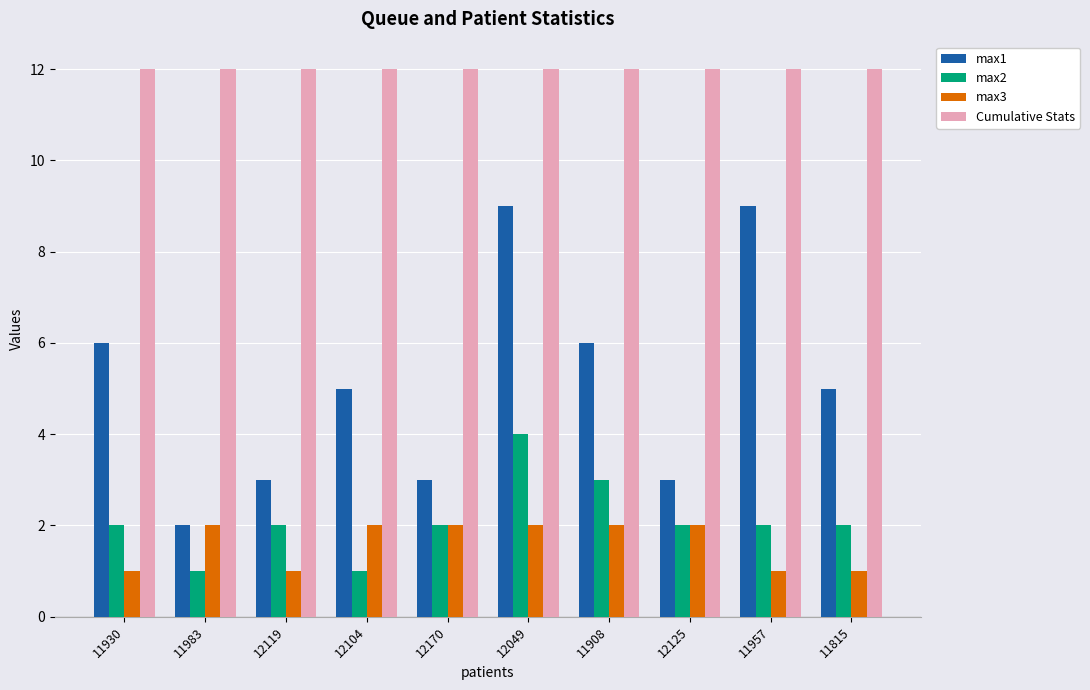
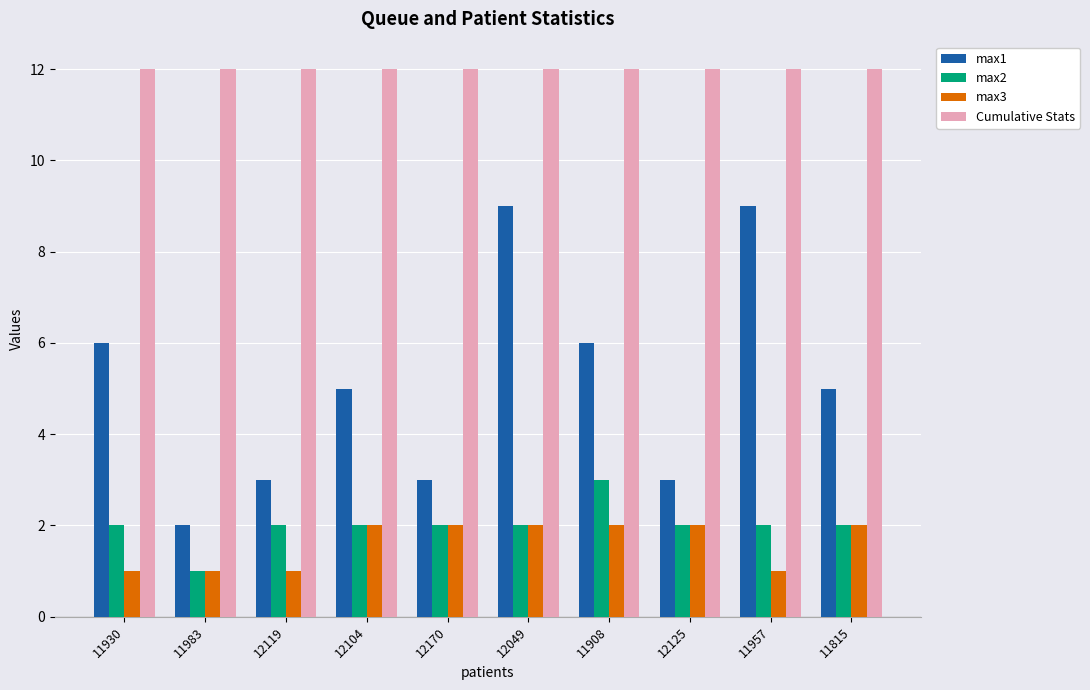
  {
    "max1": {
      "11930": 6,
      "11983": 2,
      "12119": 3,
      "12104": 5,
      "12170": 3,
      "12049": 9,
      "11908": 6,
      "12125": 3,
      "11957": 9,
      "11815": 5
    },
    "max2": {
      "11930": 2,
      "11983": 1,
      "12119": 2,
-     "12104": 1,
+     "12104": 2,
      "12170": 2,
-     "12049": 4,
+     "12049": 2,
      "11908": 3,
      "12125": 2,
      "11957": 2,
      "11815": 2
    },
    "max3": {
      "11930": 1,
-     "11983": 2,
+     "11983": 1,
      "12119": 1,
      "12104": 2,
      "12170": 2,
      "12049": 2,
      "11908": 2,
      "12125": 2,
      "11957": 1,
-     "11815": 1
+     "11815": 2
    },
    "Cumulative Stats": {
      "11930": 12,
      "11983": 12,
      "12119": 12,
      "12104": 12,
      "12170": 12,
      "12049": 12,
      "11908": 12,
      "12125": 12,
      "11957": 12,
      "11815": 12
    }
  }
